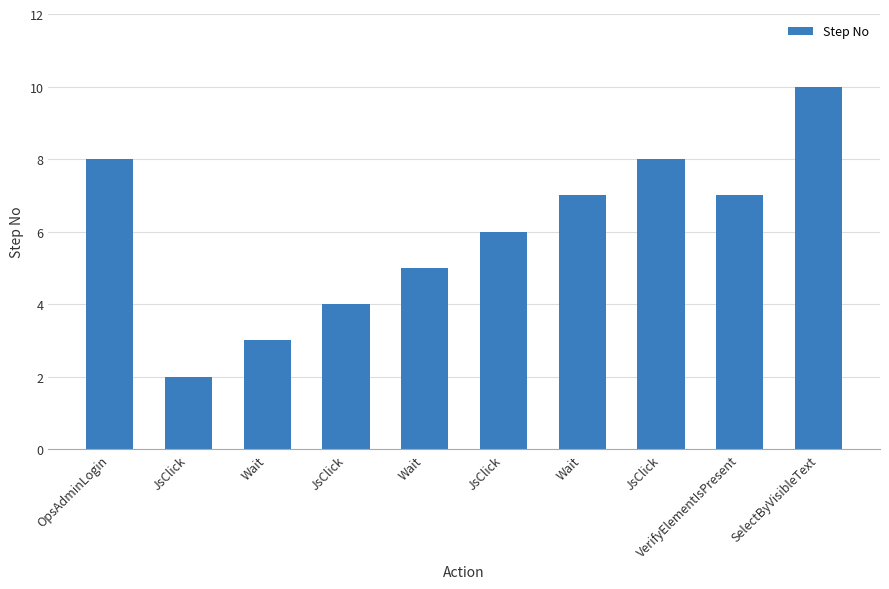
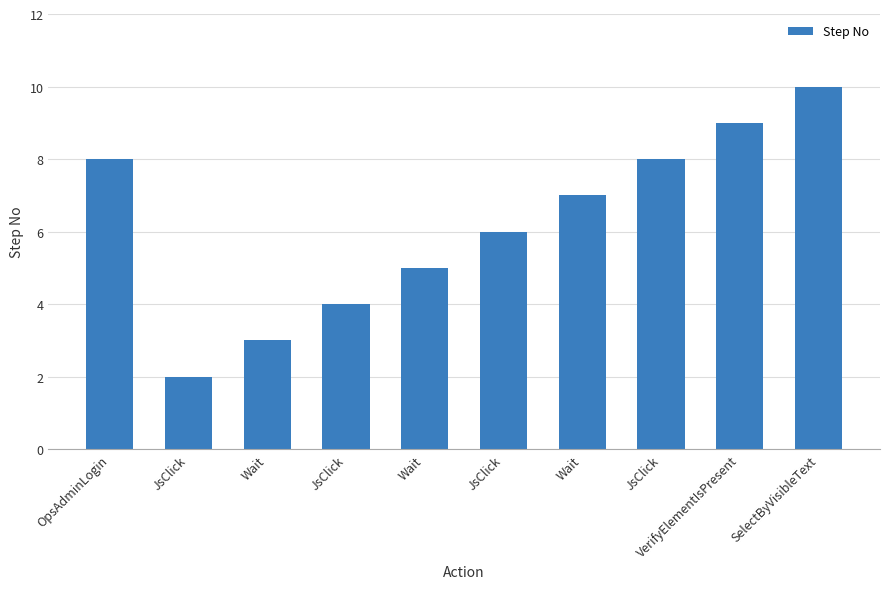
  {
    "OpsAdminLogin": 8,
-   "VerifyElementIsPresent": 7,
+   "VerifyElementIsPresent": 9,
    "SelectByVisibleText": 10
  }
